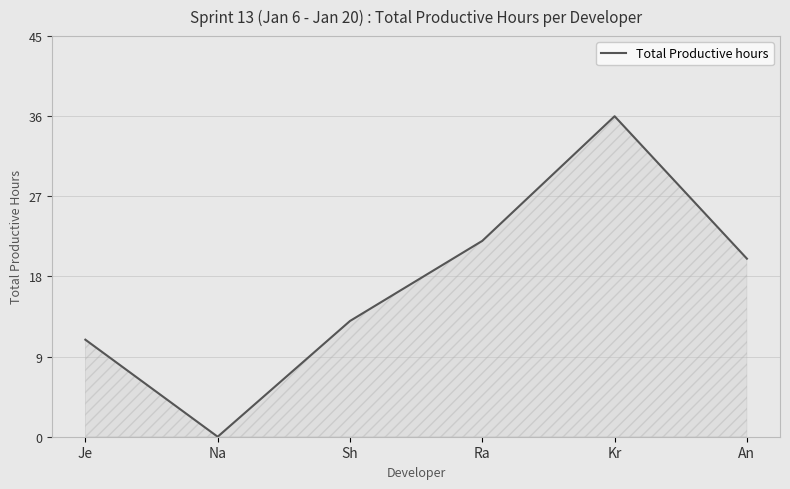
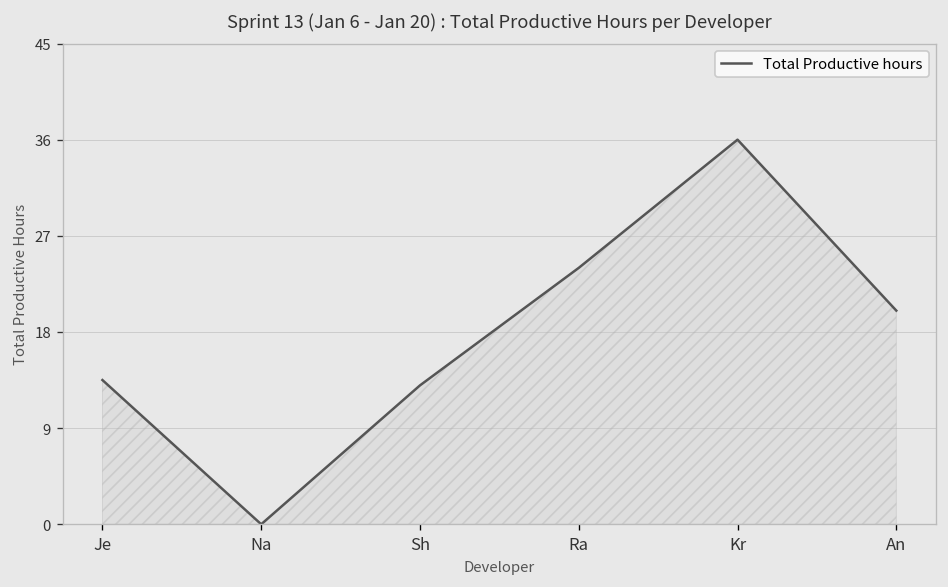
  {
-   "Je": 11,
+   "Je": 14,
    "Na": 0,
    "Sh": 13,
-   "Ra": 22,
+   "Ra": 24,
    "Kr": 36,
    "An": 20
  }
